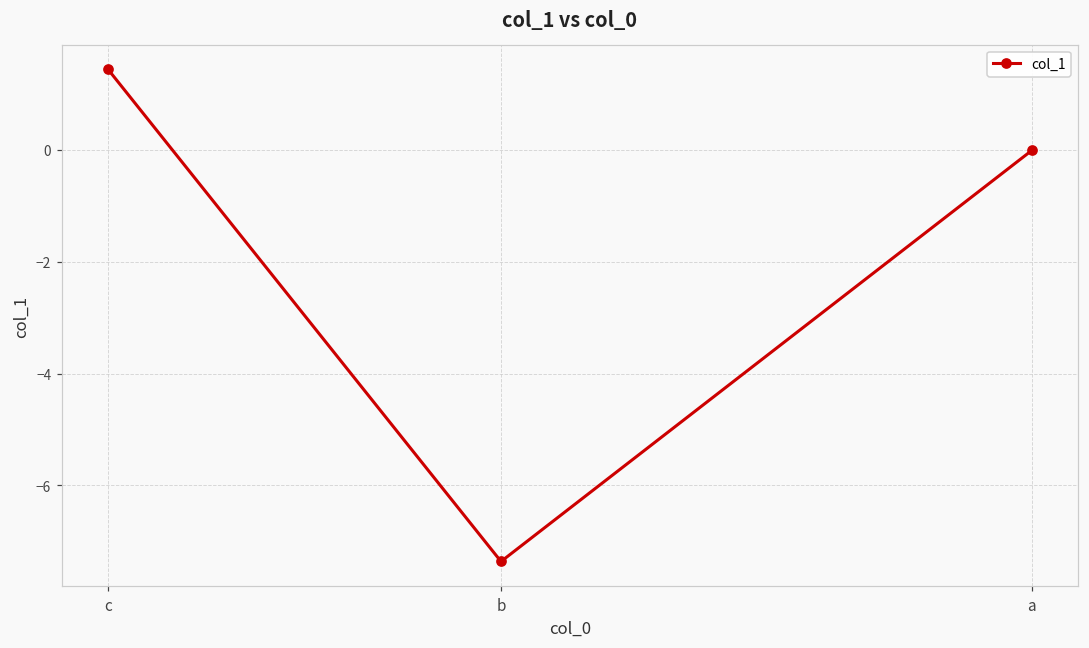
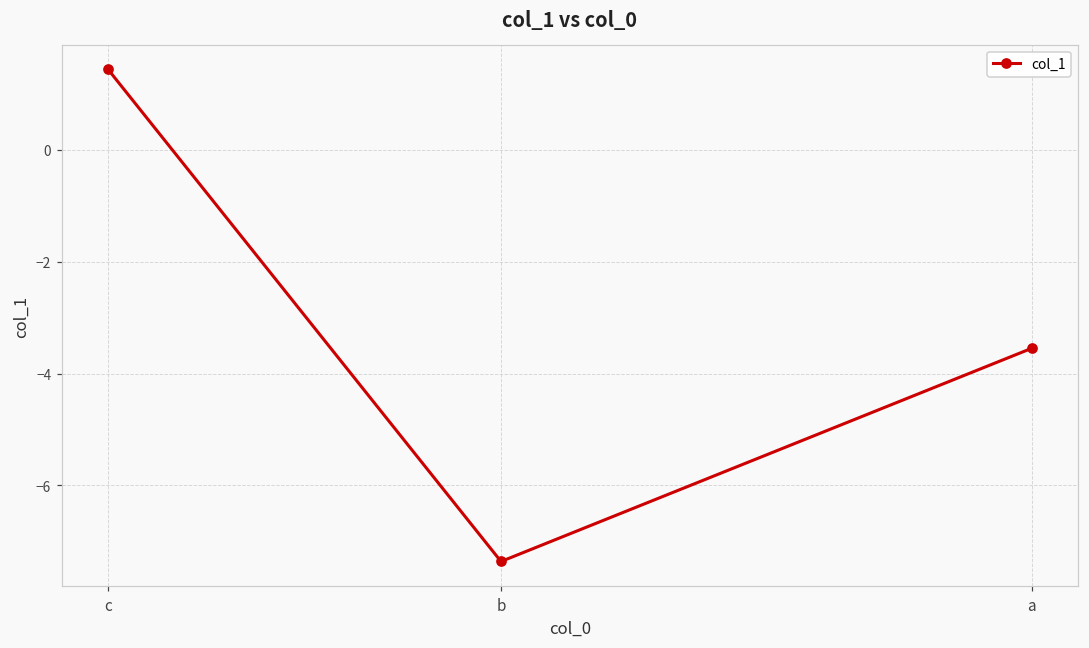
  {
    "c": 1.4,
    "b": -7.4,
-   "a": 0.0
+   "a": -3.5
  }
